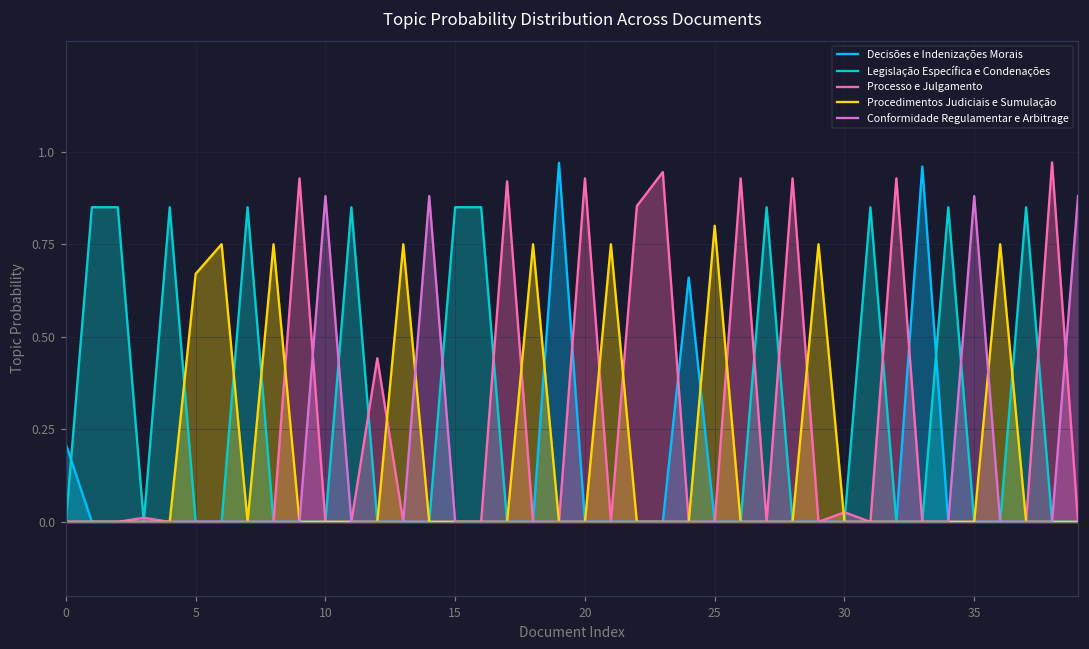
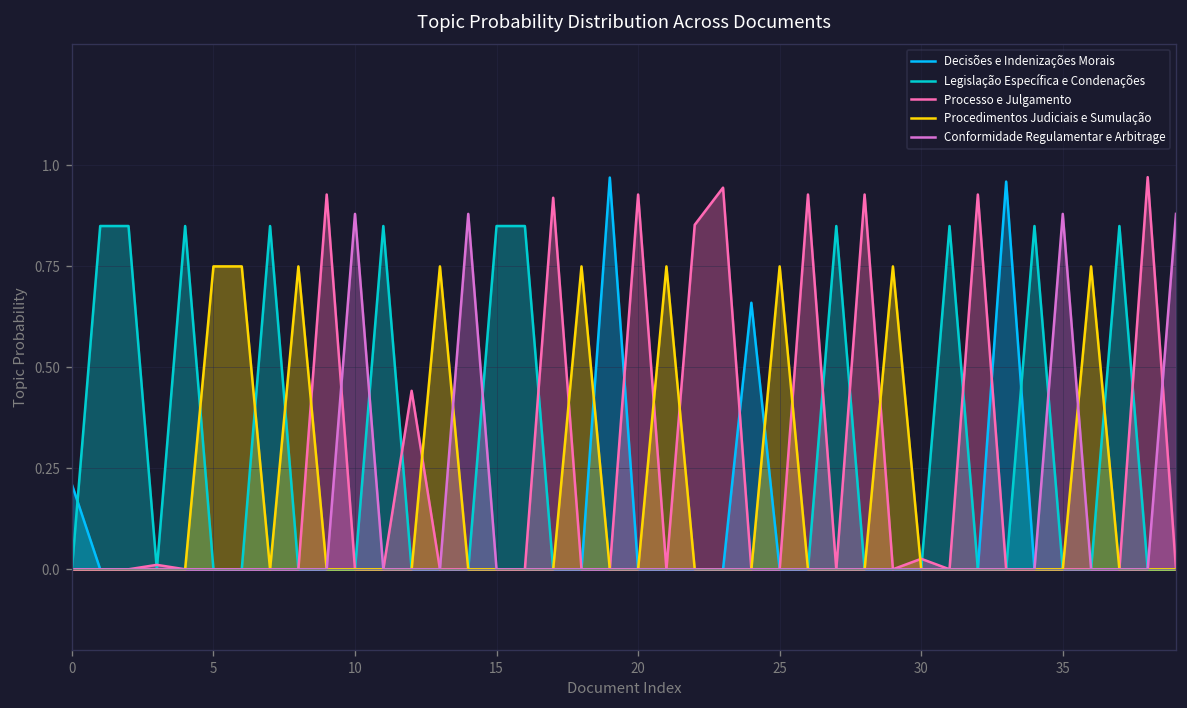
  {
    "Procedimentos Judiciais e Sumulação": {
-     "5": 0.67,
-     "25": 0.80
+     "5": 0.75,
+     "25": 0.75
    }
  }
